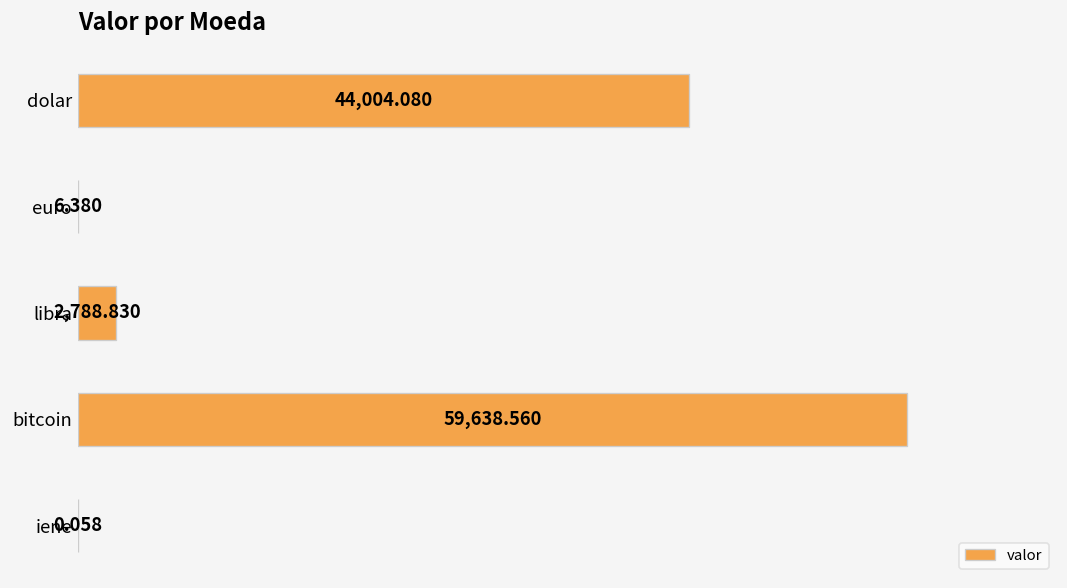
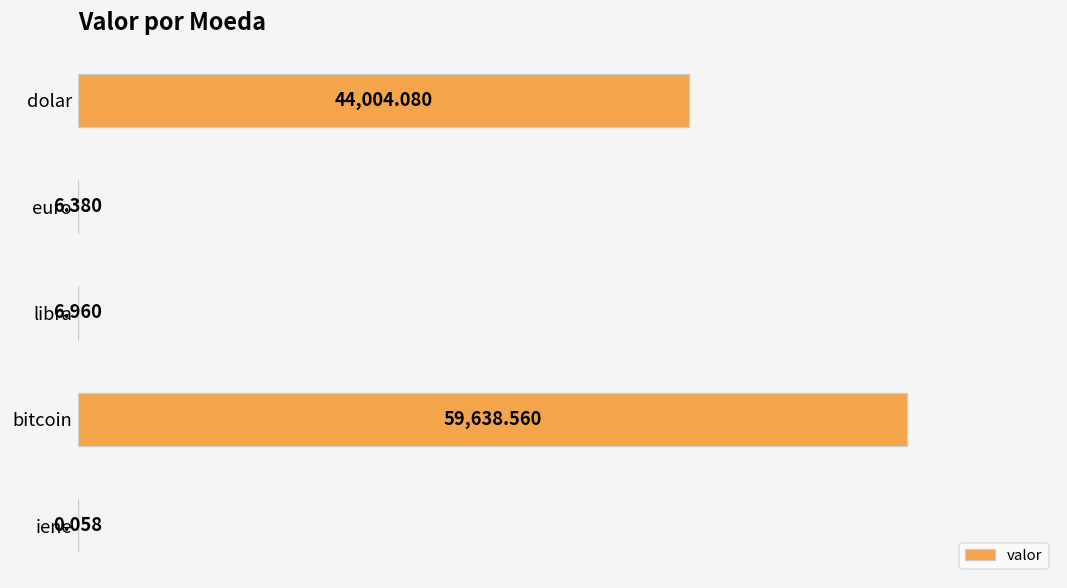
  {
    "dolar": "44,004.080",
    "euro": "6.380",
-   "libra": "2,788.830",
+   "libra": "6.960",
    "bitcoin": "59,638.560",
    "iene": "0.058"
  }
